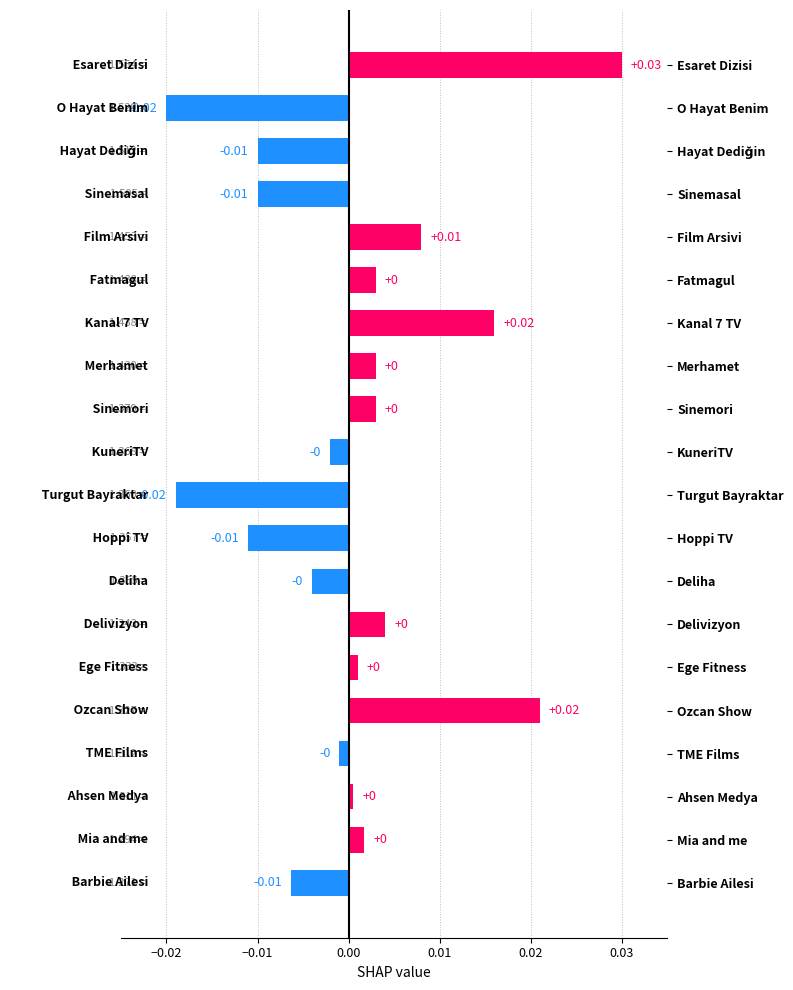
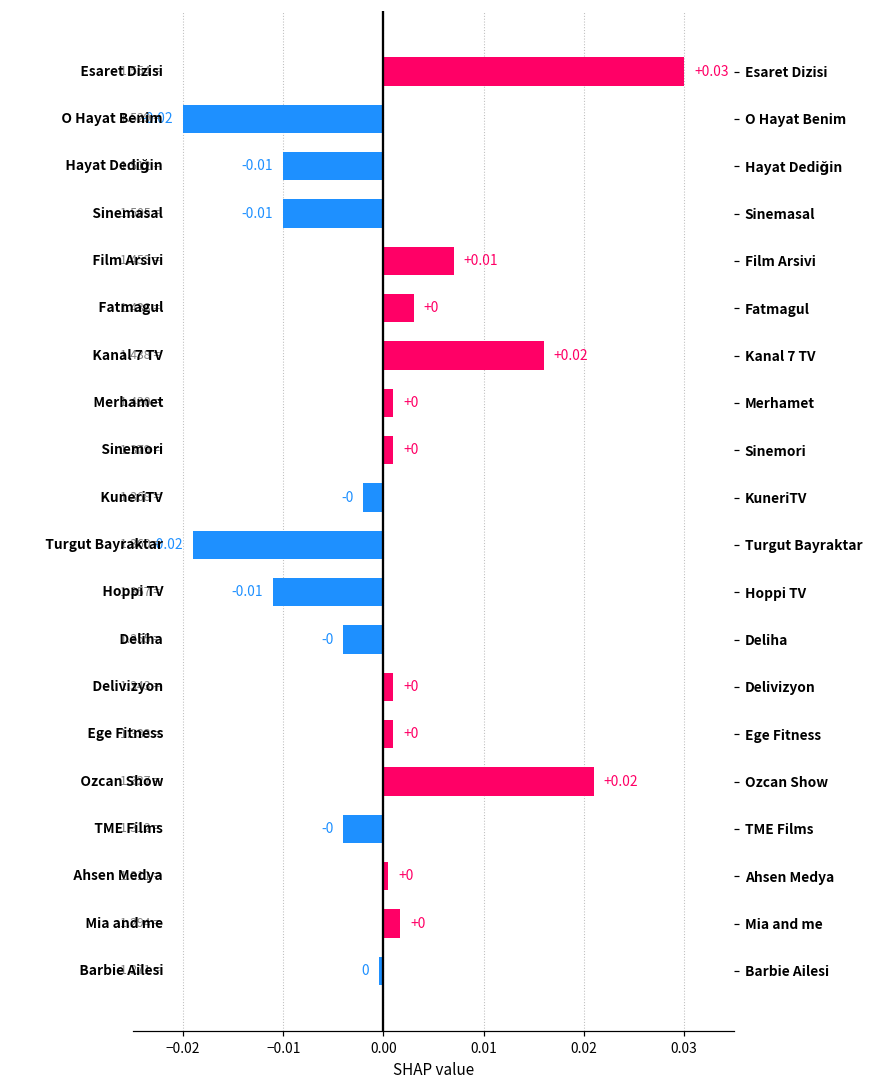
  {
    "Esaret Dizisi": "+0.03",
    "Hayat Dediğin": "-0.01",
    "Sinemasal": "-0.01",
-   "Film Arsivi": "0.008",
+   "Film Arsivi": "0.007",
    "Fatmagul": "+0",
    "Kanal 7 TV": "+0.02",
-   "Merhamet": "0.003",
-   "Sinemori": "0.003",
+   "Merhamet": "0.001",
+   "Sinemori": "0.001",
    "KuneriTV": "-0",
    "Hoppi TV": "-0.01",
    "Deliha": "-0",
-   "Delivizyon": "0.004",
+   "Delivizyon": "0.001",
    "Ege Fitness": "+0",
    "Ozcan Show": "+0.02",
-   "TME Films": "-0.001",
+   "TME Films": "-0.004",
    "Ahsen Medya": "+0",
    "Mia and me": "+0",
-   "Barbie Ailesi": "-0.01"
+   "Barbie Ailesi": "0"
  }
